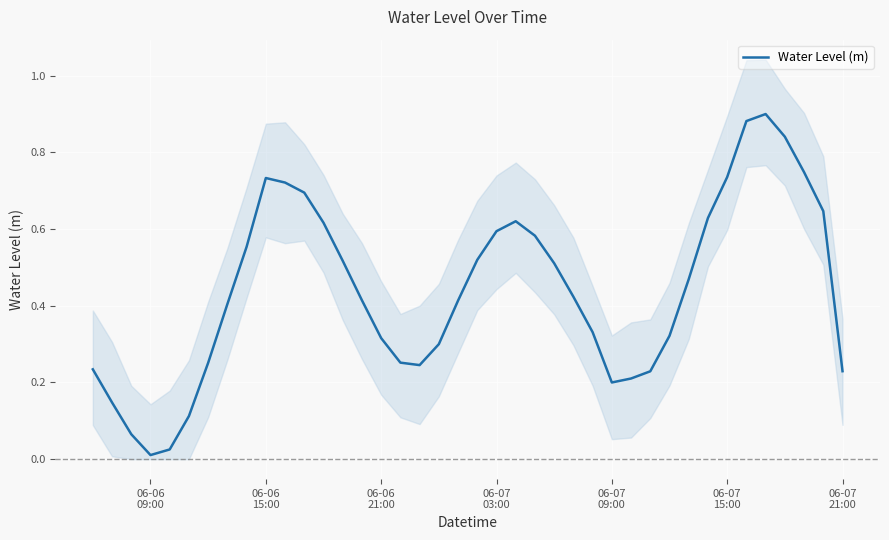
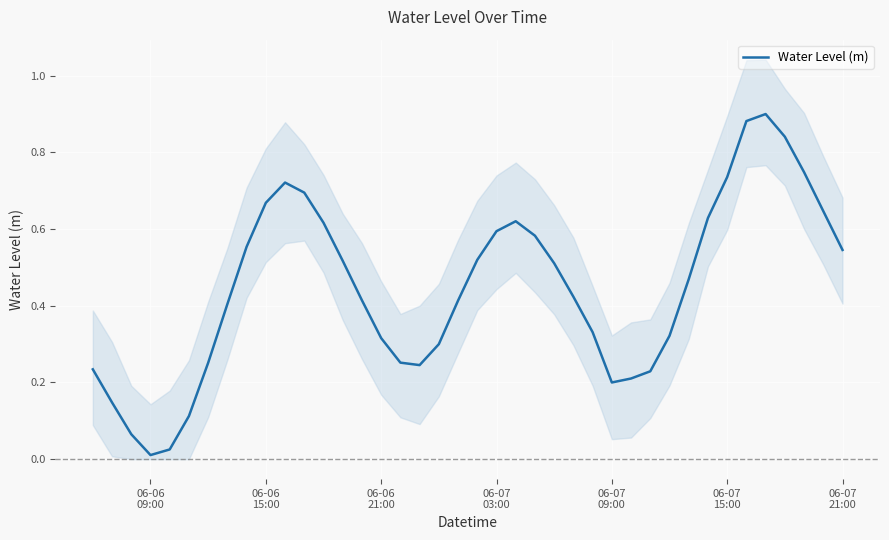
  {
    "Water Level (m)": {
      "06-06 09:00": 0.01,
-     "06-06 15:00": 0.73,
+     "06-06 15:00": 0.67,
      "06-06 21:00": 0.32,
      "06-07 03:00": 0.59,
      "06-07 09:00": 0.20,
      "06-07 15:00": 0.74,
-     "06-07 21:00": 0.23
+     "06-07 21:00": 0.55
    }
  }
